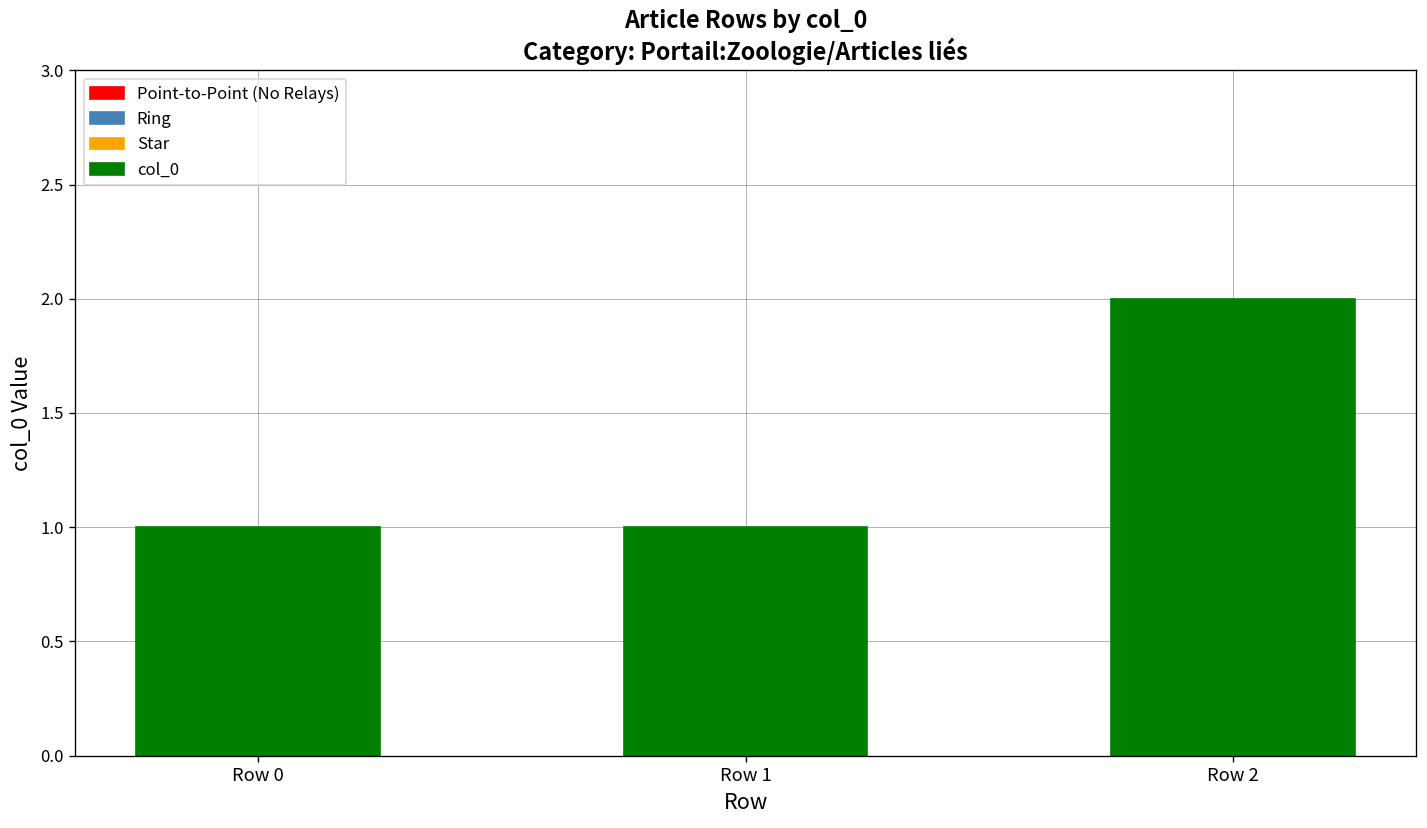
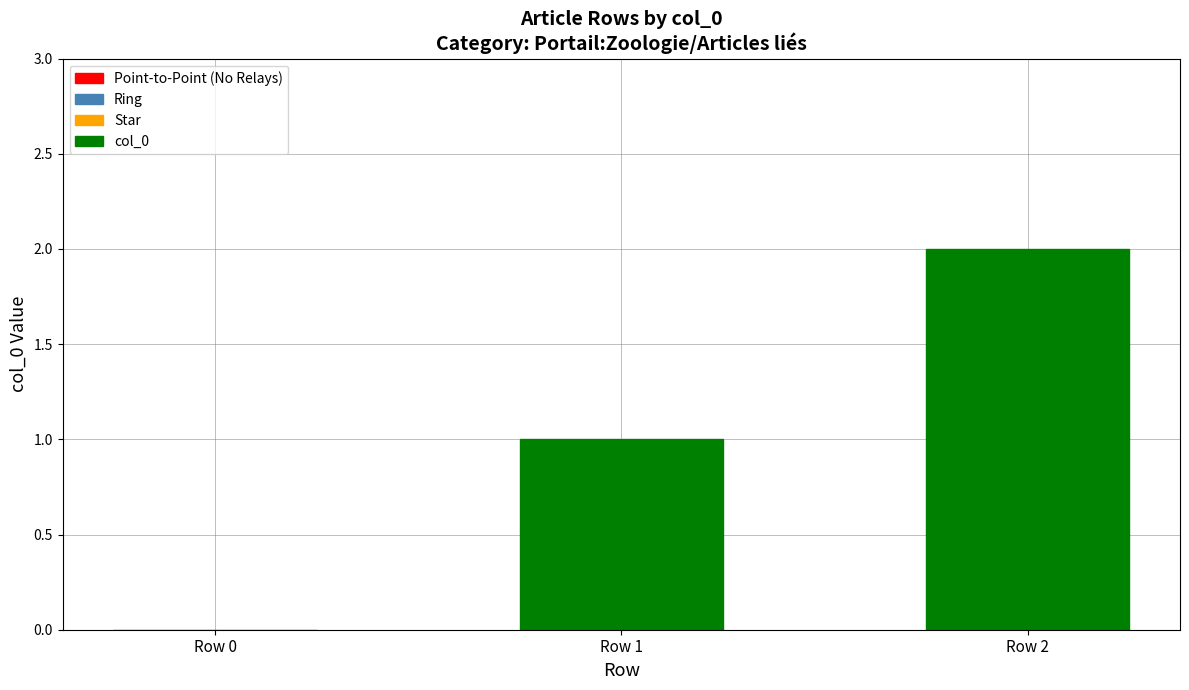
  {
-   "Row 0": 1,
+   "Row 0": 0,
    "Row 1": 1,
    "Row 2": 2
  }
